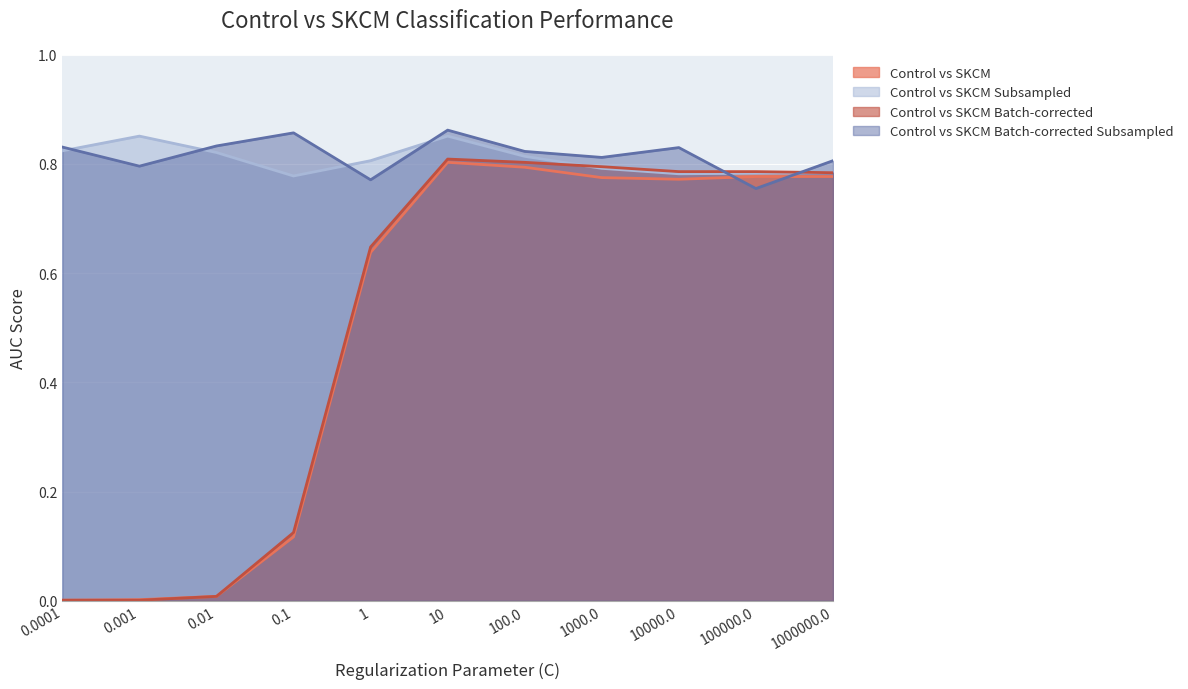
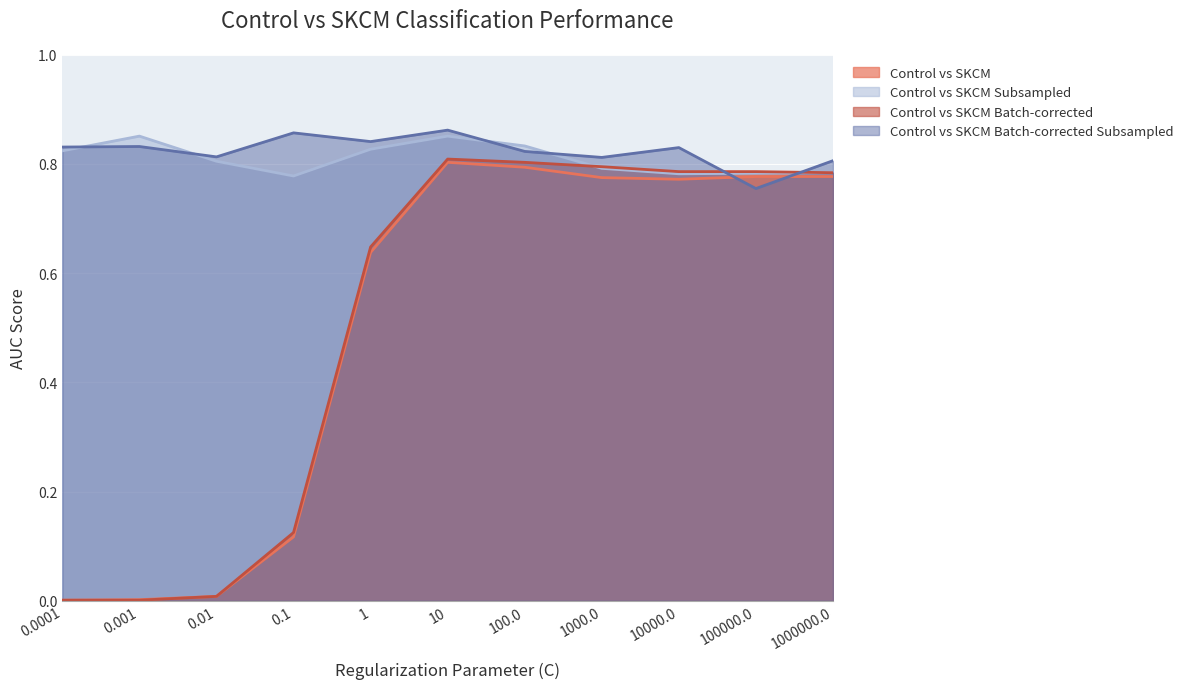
  {
    "Control vs SKCM Subsampled": {
      "0.0001": 0.82,
      "0.001": 0.85,
-     "0.01": 0.82,
+     "0.01": 0.81,
      "0.1": 0.78,
-     "1": 0.81,
+     "1": 0.83,
      "10": 0.85,
-     "100.0": 0.81
+     "100.0": 0.83
    },
    "Control vs SKCM Batch-corrected Subsampled": {
      "0.0001": 0.83,
-     "0.001": 0.80,
-     "0.01": 0.83,
+     "0.001": 0.83,
+     "0.01": 0.81,
      "0.1": 0.86,
-     "1": 0.77,
+     "1": 0.84,
      "10": 0.86,
      "100.0": 0.82,
      "1000.0": 0.81,
      "10000.0": 0.83,
      "100000.0": 0.76,
      "1000000.0": 0.81
    }
  }
